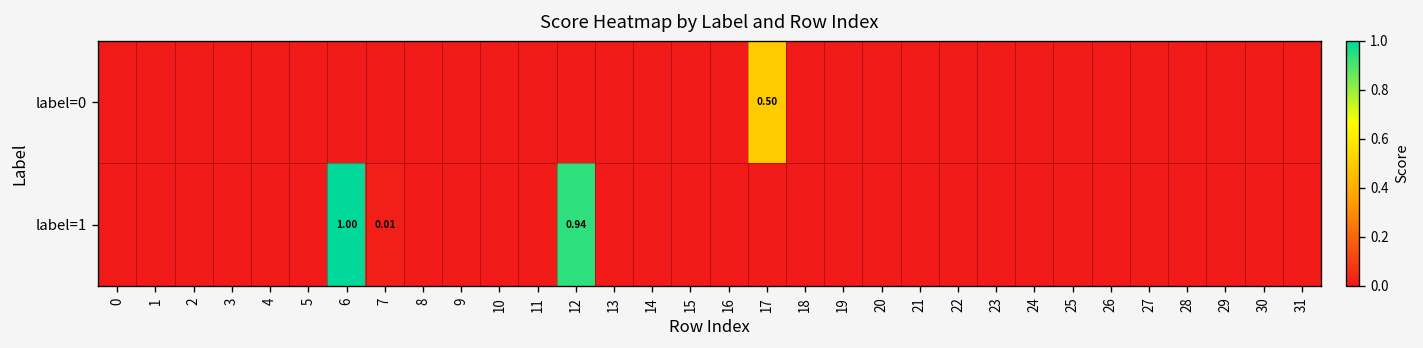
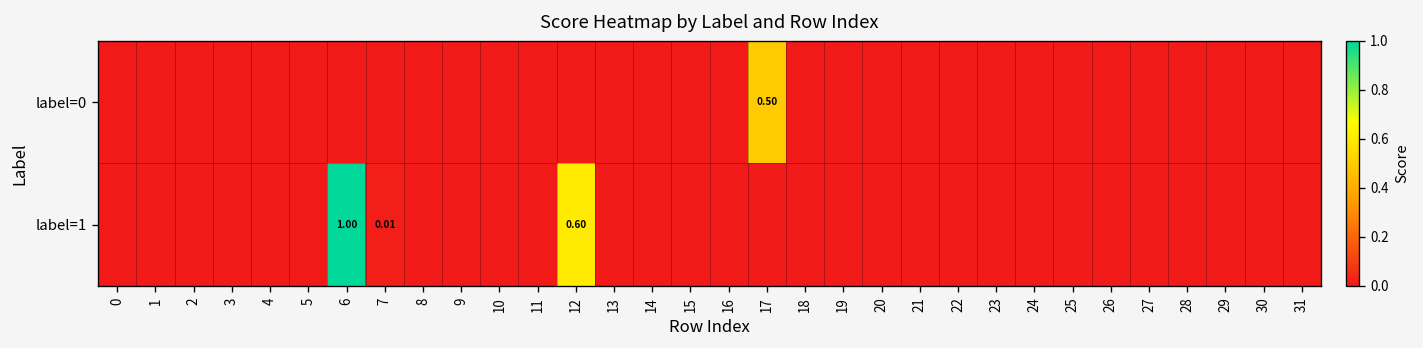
  {
    "label=0": {
      "17": 0.50
    },
    "label=1": {
      "6": 1.00,
      "7": 0.01,
-     "12": 0.94
+     "12": 0.60
    }
  }
